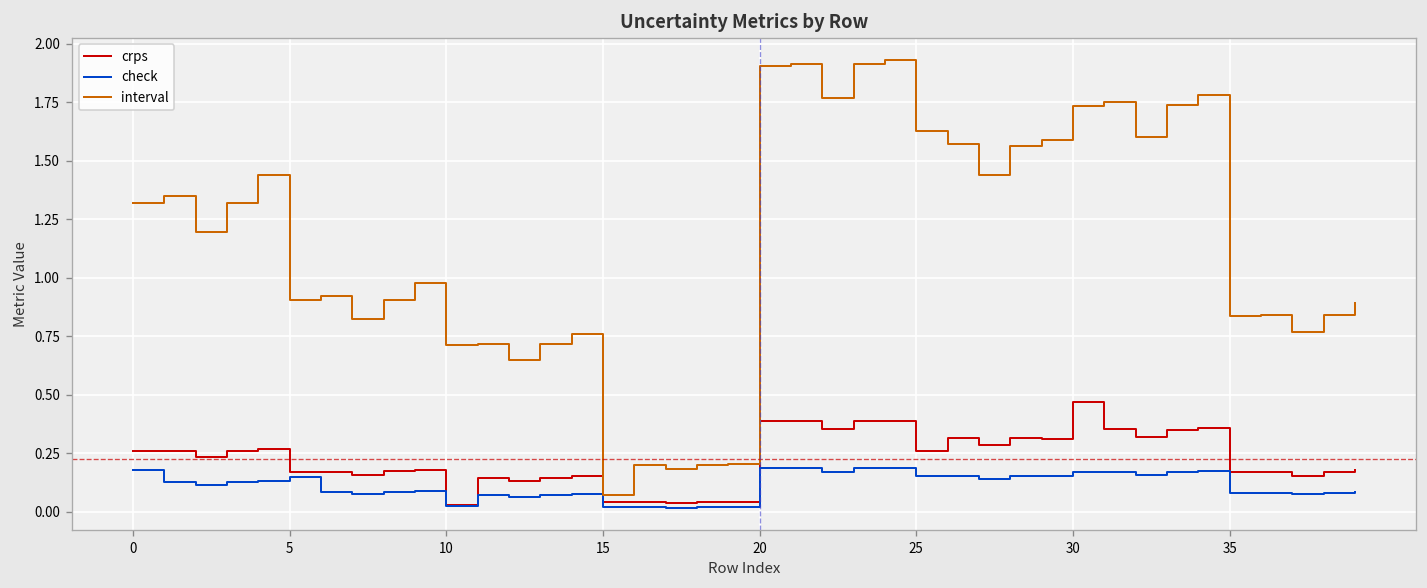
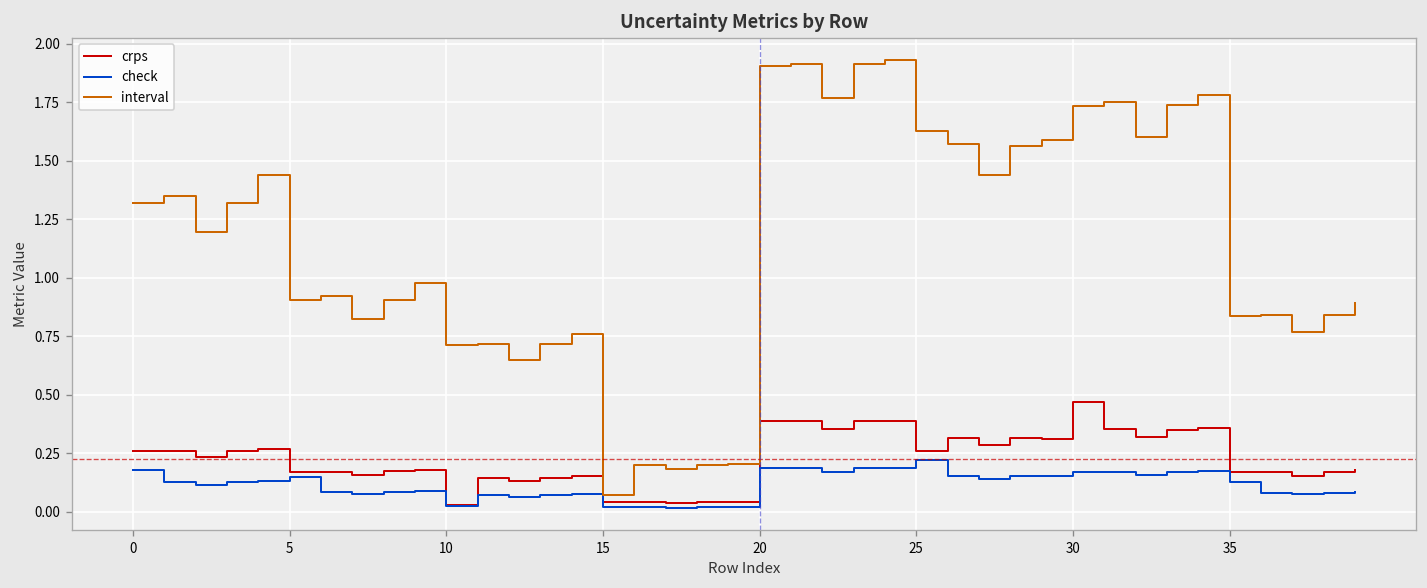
  {
    "crps": {
      "0": 0.26,
      "5": 0.17,
      "15": 0.04,
      "20": 0.39,
      "25": 0.26,
      "30": 0.47,
      "35": 0.17
    },
    "check": {
      "0": 0.18,
      "5": 0.15,
      "15": 0.02,
      "20": 0.19,
-     "25": 0.15,
+     "25": 0.22,
      "30": 0.17,
-     "35": 0.08
+     "35": 0.13
    },
    "interval": {
      "0": 1.32,
      "5": 0.90,
      "10": 0.71,
      "15": 0.07,
      "20": 1.91,
      "25": 1.63,
      "30": 1.73,
      "35": 0.84
    }
  }
